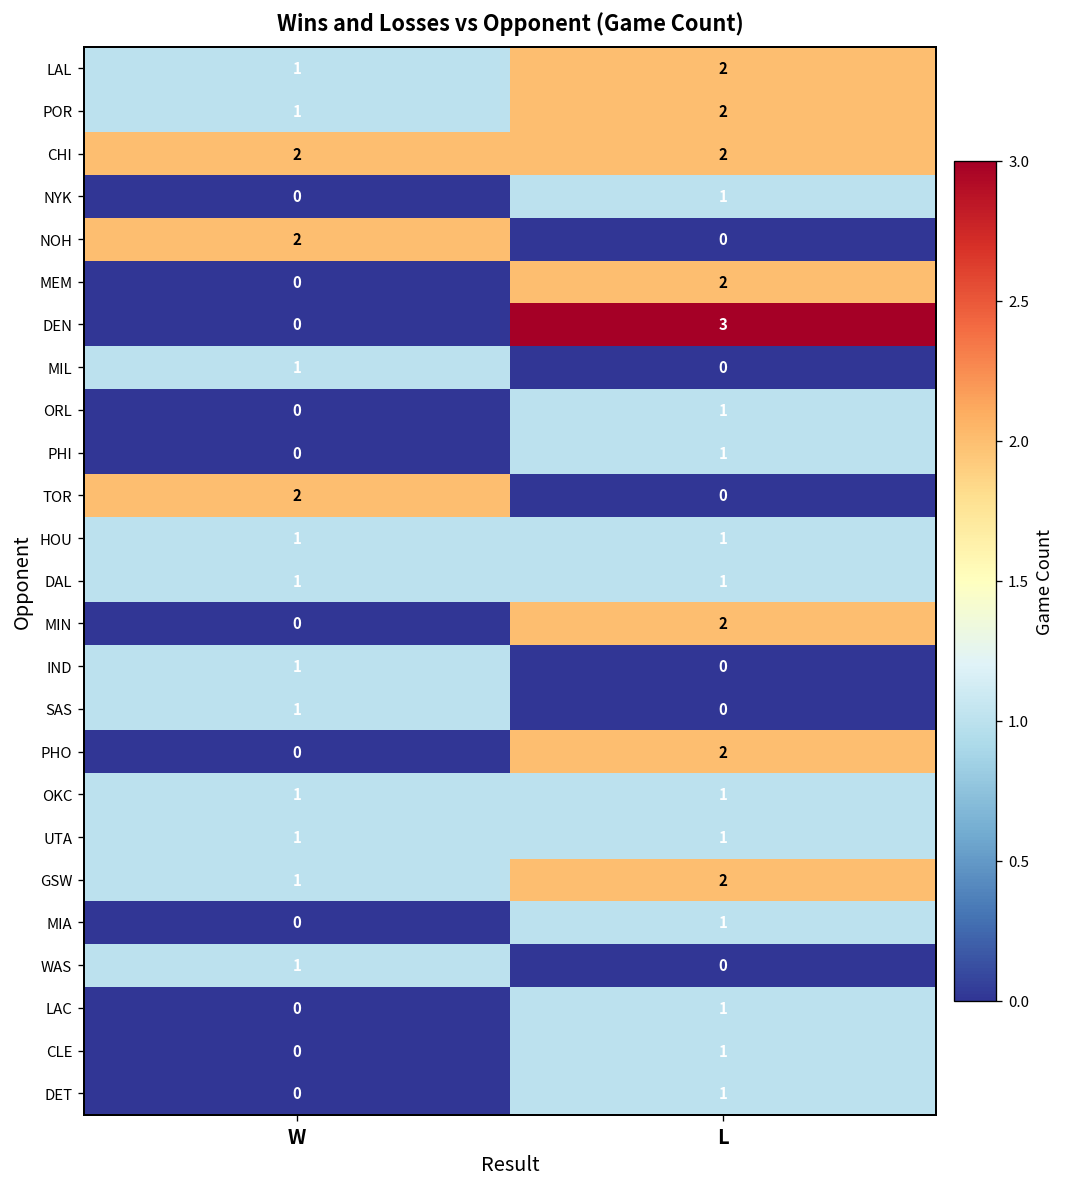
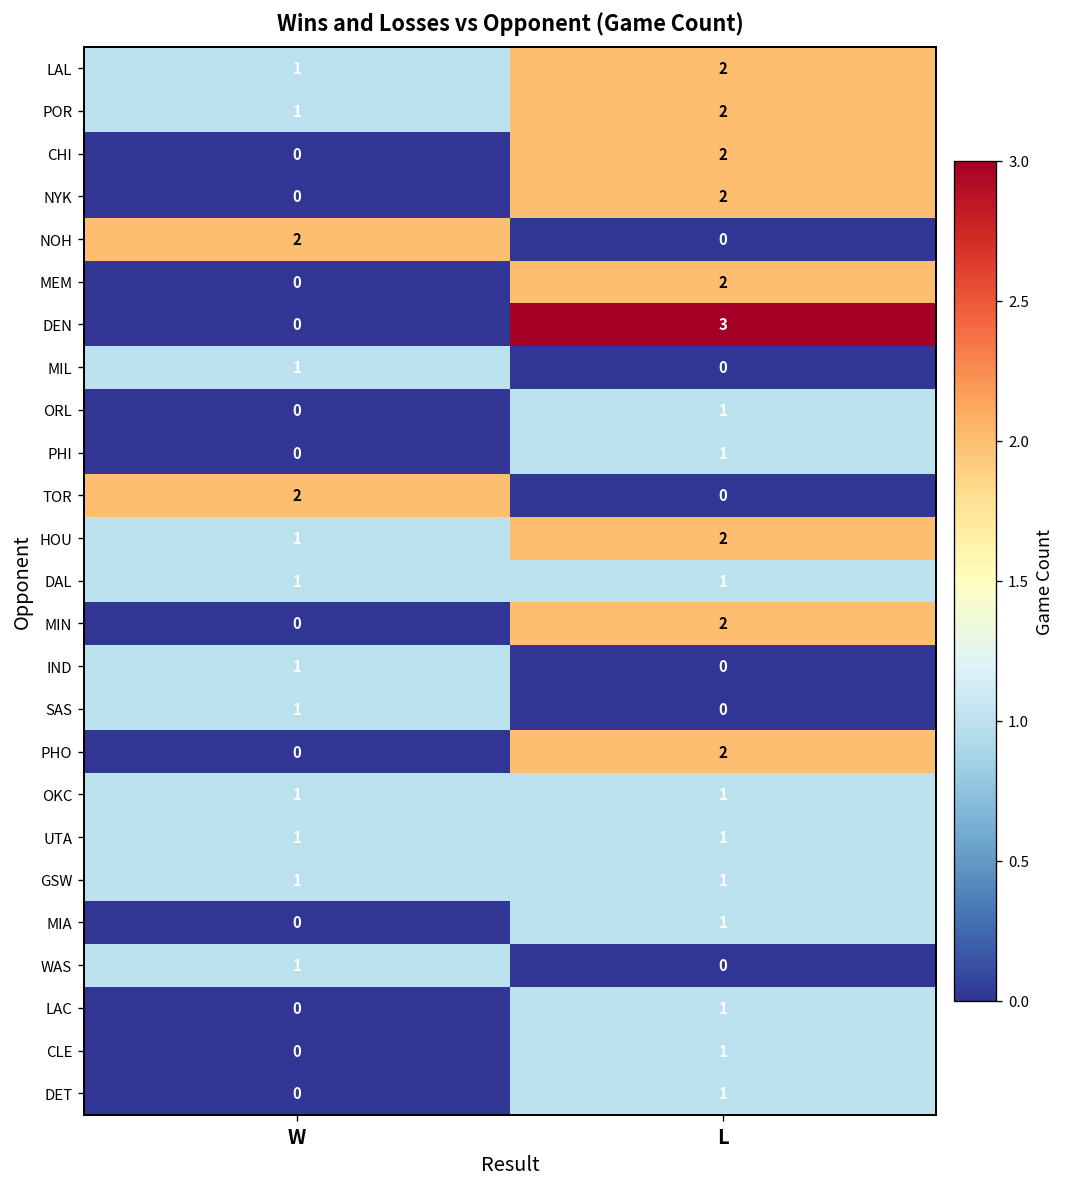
  {
    "LAL": {
      "W": 1,
      "L": 2
    },
    "POR": {
      "W": 1,
      "L": 2
    },
    "CHI": {
-     "W": 2,
+     "W": 0,
      "L": 2
    },
    "NYK": {
      "W": 0,
-     "L": 1
+     "L": 2
    },
    "NOH": {
      "W": 2,
      "L": 0
    },
    "MEM": {
      "W": 0,
      "L": 2
    },
    "DEN": {
      "W": 0,
      "L": 3
    },
    "MIL": {
      "W": 1,
      "L": 0
    },
    "ORL": {
      "W": 0,
      "L": 1
    },
    "PHI": {
      "W": 0,
      "L": 1
    },
    "TOR": {
      "W": 2,
      "L": 0
    },
    "HOU": {
      "W": 1,
-     "L": 1
+     "L": 2
    },
    "DAL": {
      "W": 1,
      "L": 1
    },
    "MIN": {
      "W": 0,
      "L": 2
    },
    "IND": {
      "W": 1,
      "L": 0
    },
    "SAS": {
      "W": 1,
      "L": 0
    },
    "PHO": {
      "W": 0,
      "L": 2
    },
    "OKC": {
      "W": 1,
      "L": 1
    },
    "UTA": {
      "W": 1,
      "L": 1
    },
    "GSW": {
      "W": 1,
-     "L": 2
+     "L": 1
    },
    "MIA": {
      "W": 0,
      "L": 1
    },
    "WAS": {
      "W": 1,
      "L": 0
    },
    "LAC": {
      "W": 0,
      "L": 1
    },
    "CLE": {
      "W": 0,
      "L": 1
    },
    "DET": {
      "W": 0,
      "L": 1
    }
  }
